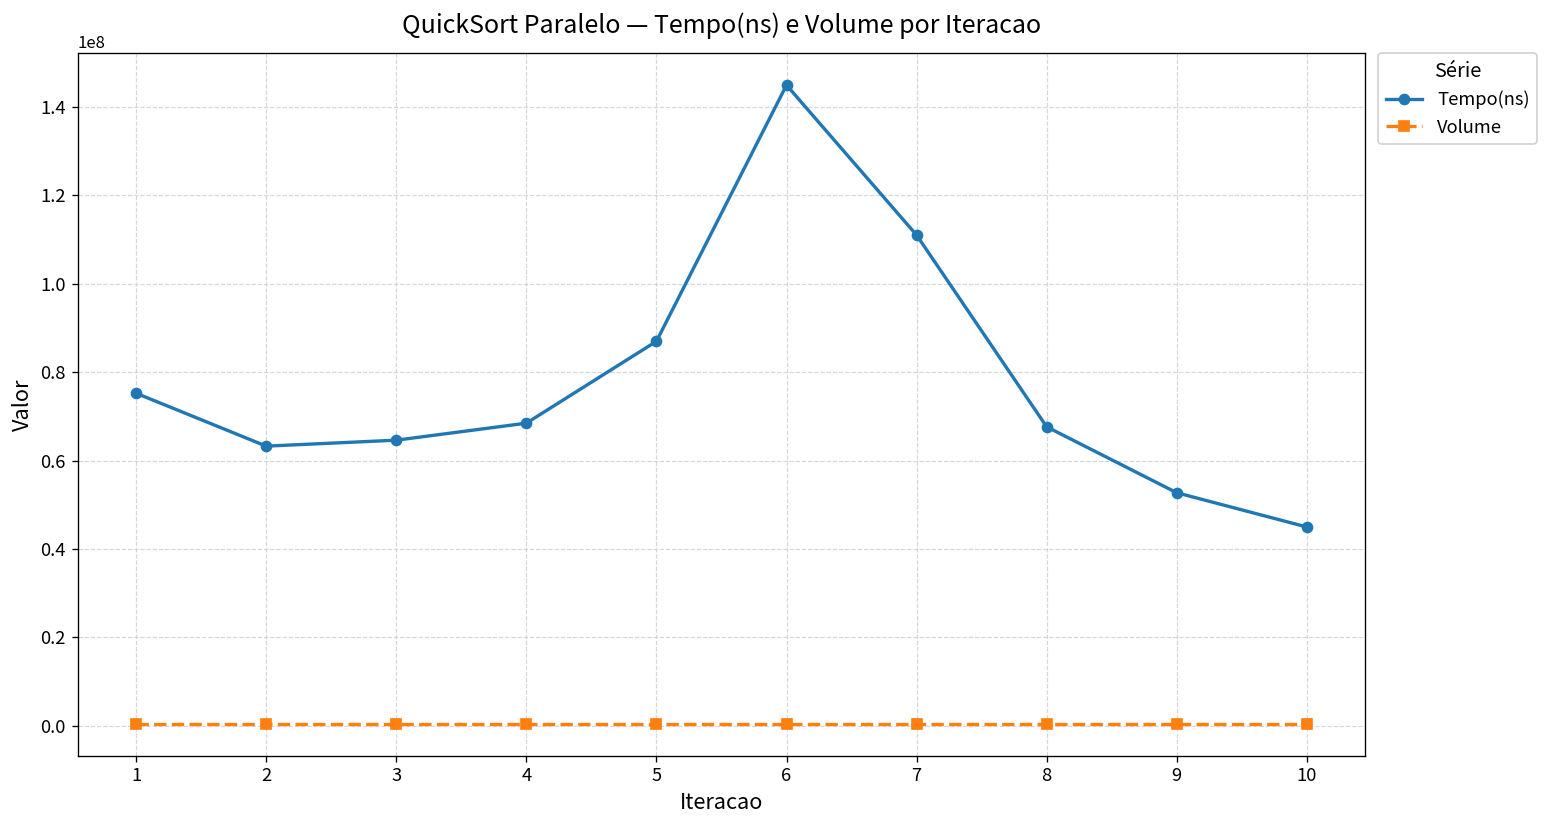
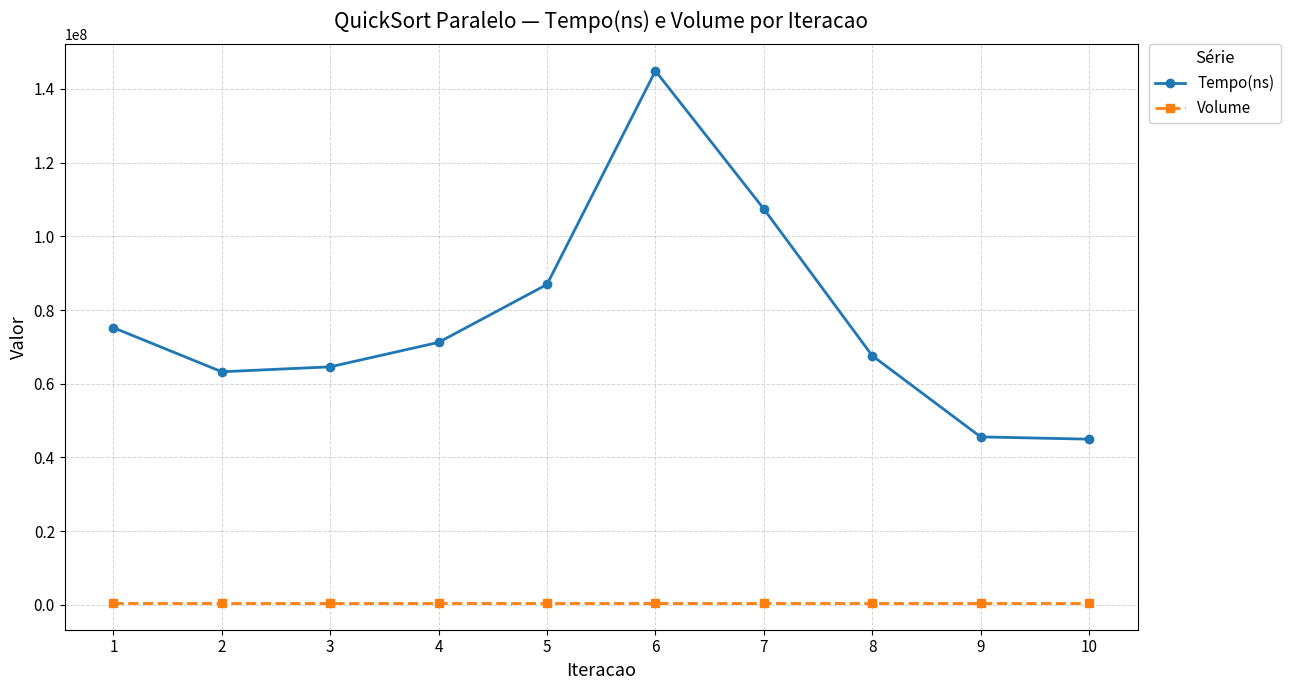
  {
    "Tempo(ns)": {
      "1": 75000000,
      "2": 63000000,
      "3": 65000000,
-     "4": 68000000,
+     "4": 71000000,
      "5": 87000000,
      "6": 145000000,
-     "7": 111000000,
+     "7": 107000000,
      "8": 68000000,
-     "9": 53000000,
+     "9": 46000000,
      "10": 45000000
    },
    "Volume": {
      "1": 1000000,
      "2": 1000000,
      "3": 1000000,
      "4": 1000000,
      "5": 1000000,
      "6": 1000000,
      "7": 1000000,
      "8": 1000000,
      "9": 1000000,
      "10": 1000000
    }
  }
